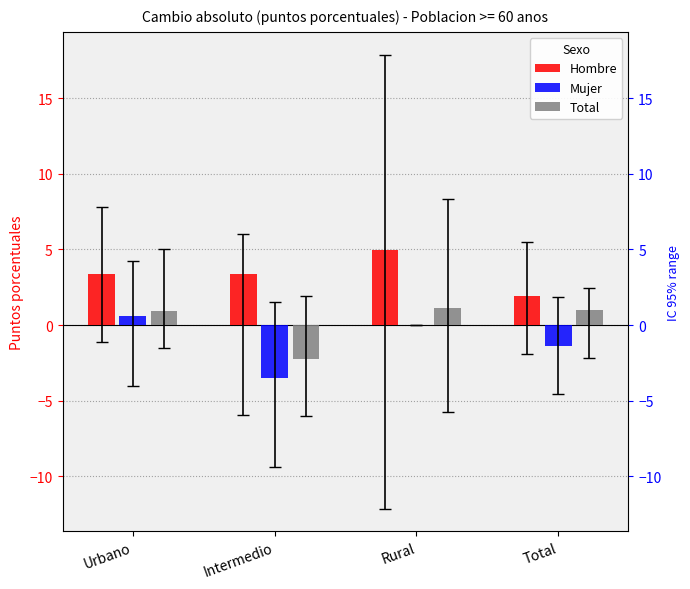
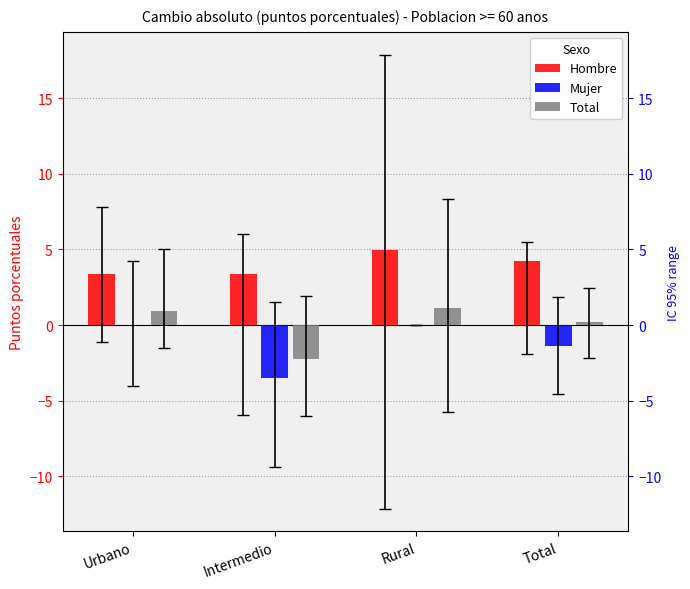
  {
    "Hombre": {
      "Urbano": 3.4,
      "Intermedio": 3.4,
      "Rural": 4.9,
-     "Total": 1.9
+     "Total": 4.3
    },
    "Mujer": {
-     "Urbano": 0.6,
+     "Urbano": 0.0,
      "Intermedio": -3.5,
      "Rural": 0.0,
      "Total": -1.4
    },
    "Total": {
      "Urbano": 0.9,
      "Intermedio": -2.2,
      "Rural": 1.1,
-     "Total": 1.0
+     "Total": 0.2
    }
  }
